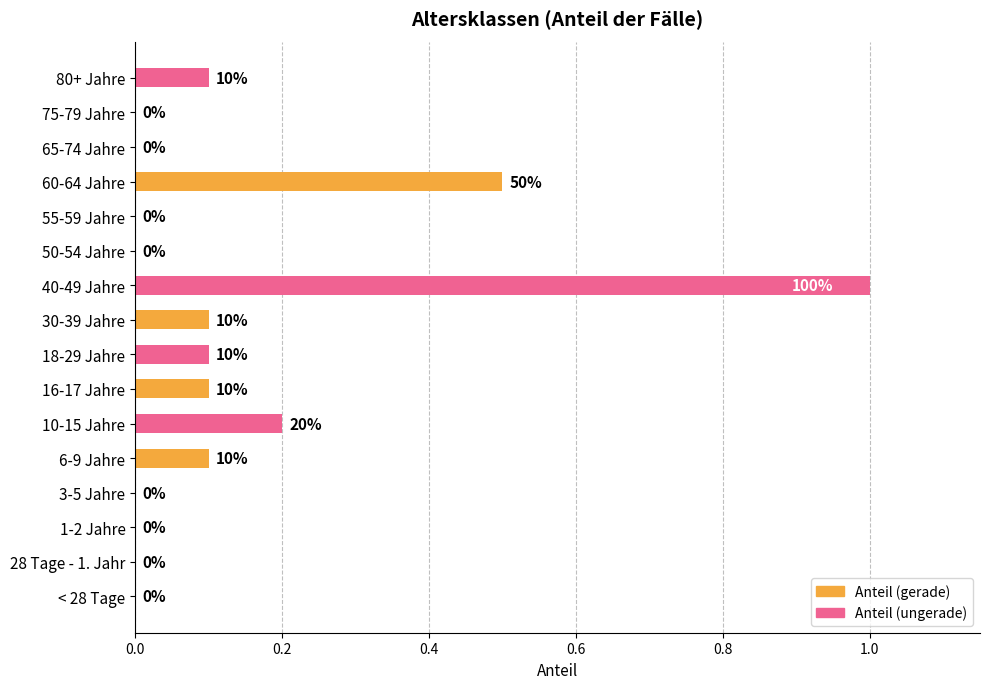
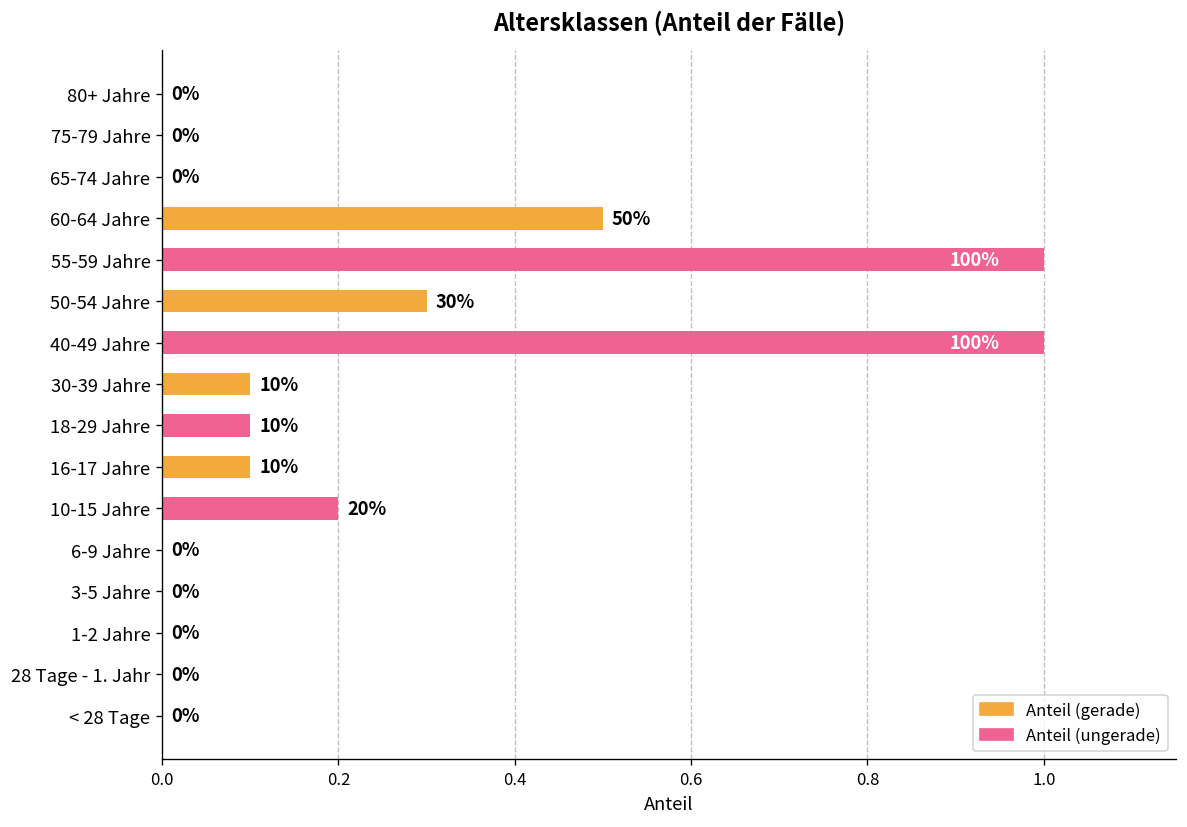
  {
-   "80+ Jahre": "10%",
+   "80+ Jahre": "0%",
    "75-79 Jahre": "0%",
    "65-74 Jahre": "0%",
    "60-64 Jahre": "50%",
-   "55-59 Jahre": "0%",
-   "50-54 Jahre": "0%",
+   "55-59 Jahre": "100%",
+   "50-54 Jahre": "30%",
    "40-49 Jahre": "100%",
    "30-39 Jahre": "10%",
    "18-29 Jahre": "10%",
    "16-17 Jahre": "10%",
    "10-15 Jahre": "20%",
-   "6-9 Jahre": "10%",
+   "6-9 Jahre": "0%",
    "3-5 Jahre": "0%",
    "1-2 Jahre": "0%",
    "28 Tage - 1. Jahr": "0%",
    "< 28 Tage": "0%"
  }
